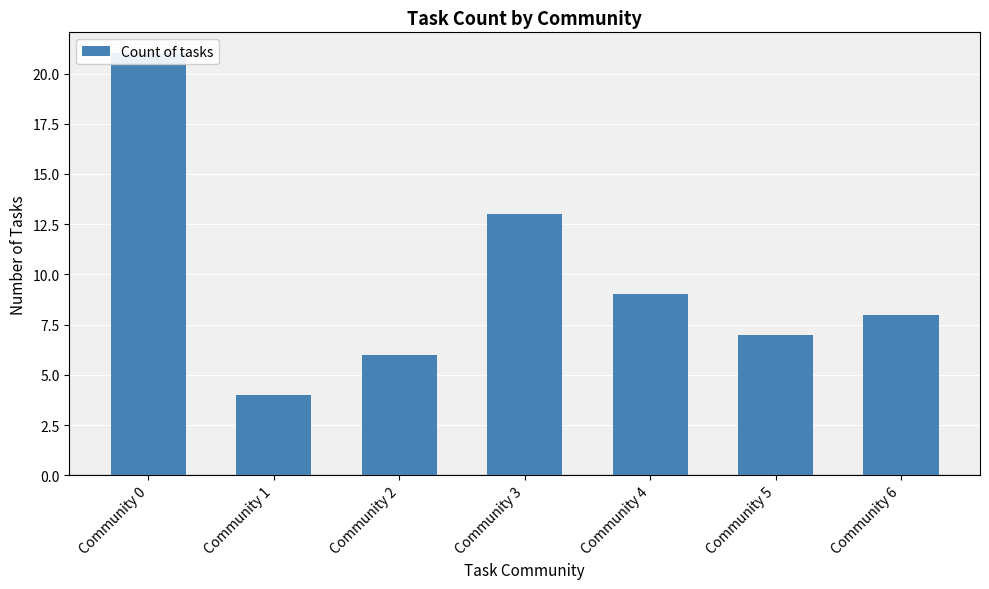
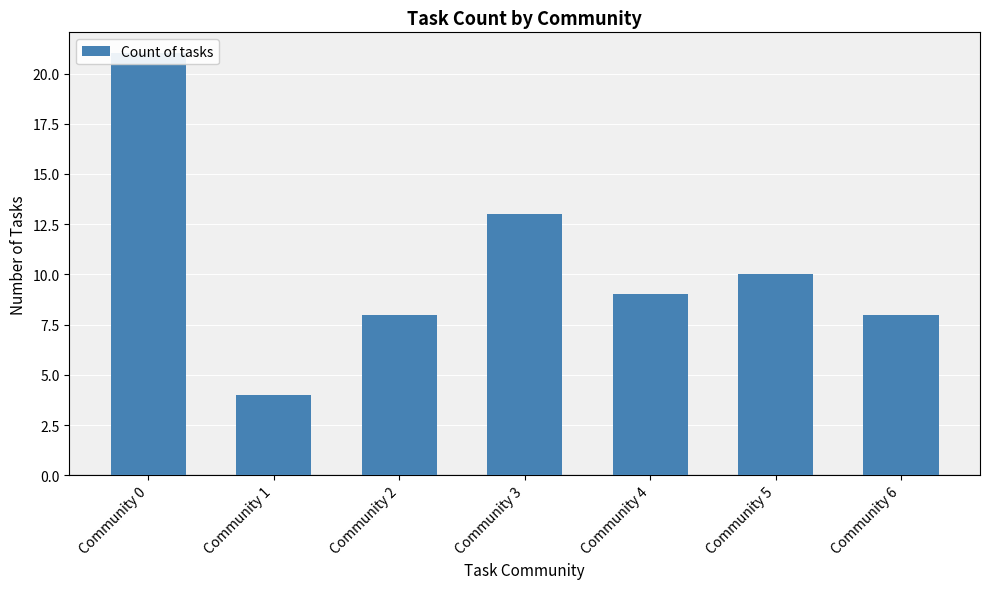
  {
    "Community 1": 4,
-   "Community 2": 6,
+   "Community 2": 8,
    "Community 3": 13,
    "Community 4": 9,
-   "Community 5": 7,
+   "Community 5": 10,
    "Community 6": 8
  }
